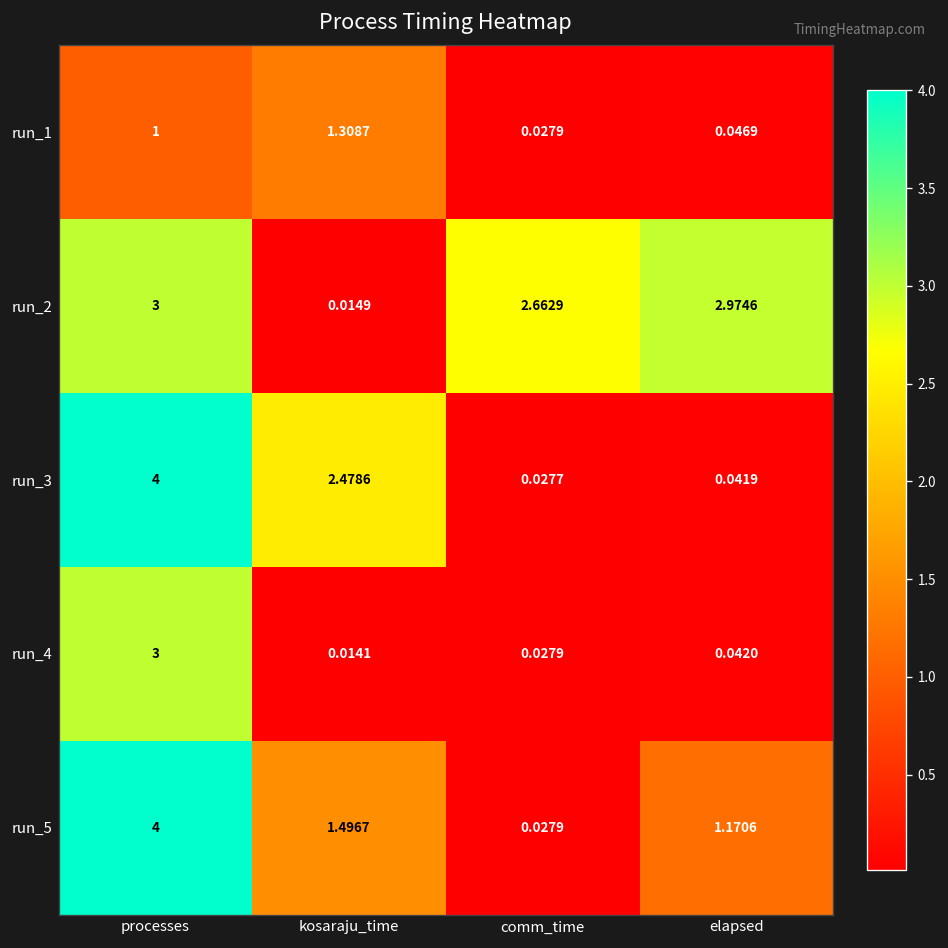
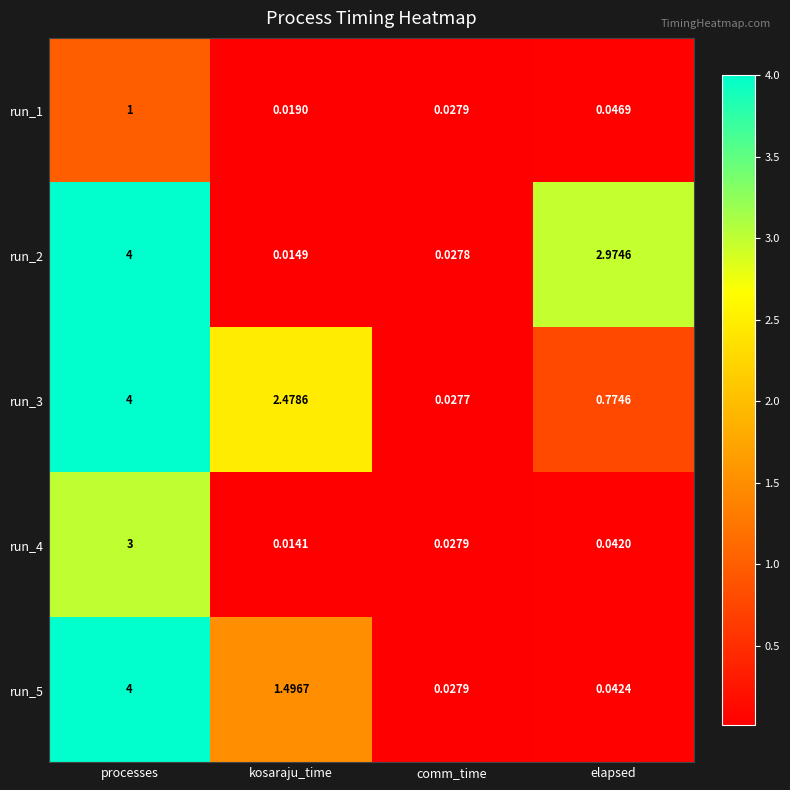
  {
    "run_1": {
      "processes": 1,
-     "kosaraju_time": 1.3087,
+     "kosaraju_time": 0.0190,
      "comm_time": 0.0279,
      "elapsed": 0.0469
    },
    "run_2": {
-     "processes": 3,
+     "processes": 4,
      "kosaraju_time": 0.0149,
-     "comm_time": 2.6629,
+     "comm_time": 0.0278,
      "elapsed": 2.9746
    },
    "run_3": {
      "processes": 4,
      "kosaraju_time": 2.4786,
      "comm_time": 0.0277,
-     "elapsed": 0.0419
+     "elapsed": 0.7746
    },
    "run_4": {
      "processes": 3,
      "kosaraju_time": 0.0141,
      "comm_time": 0.0279,
      "elapsed": 0.0420
    },
    "run_5": {
      "processes": 4,
      "kosaraju_time": 1.4967,
      "comm_time": 0.0279,
-     "elapsed": 1.1706
+     "elapsed": 0.0424
    }
  }
